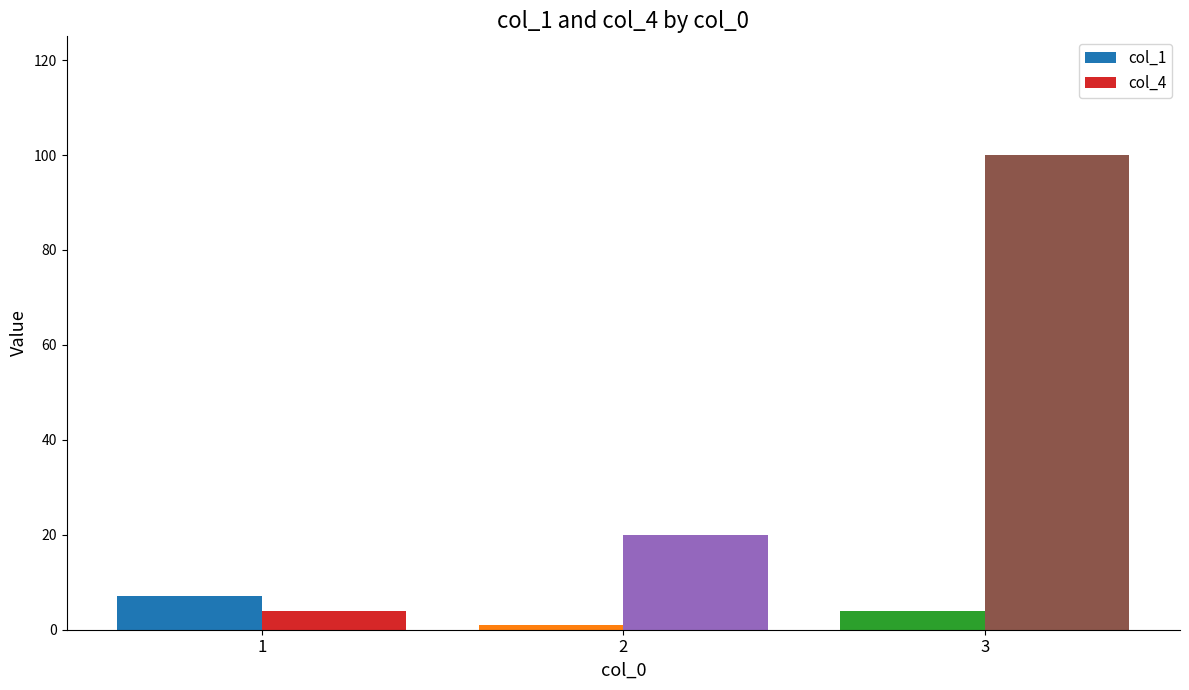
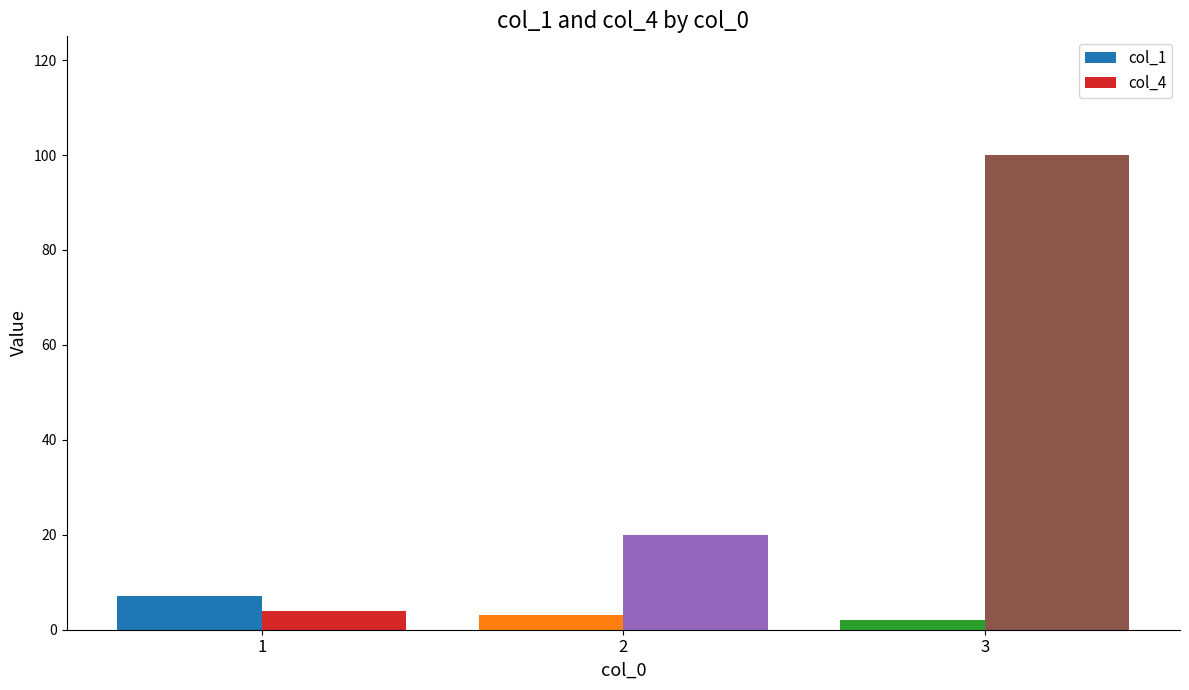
  {
    "col_1": {
      "1": 7,
-     "2": 1,
-     "3": 4
+     "2": 3,
+     "3": 2
    },
    "col_4": {
      "1": 4,
      "2": 20,
      "3": 100
    }
  }
